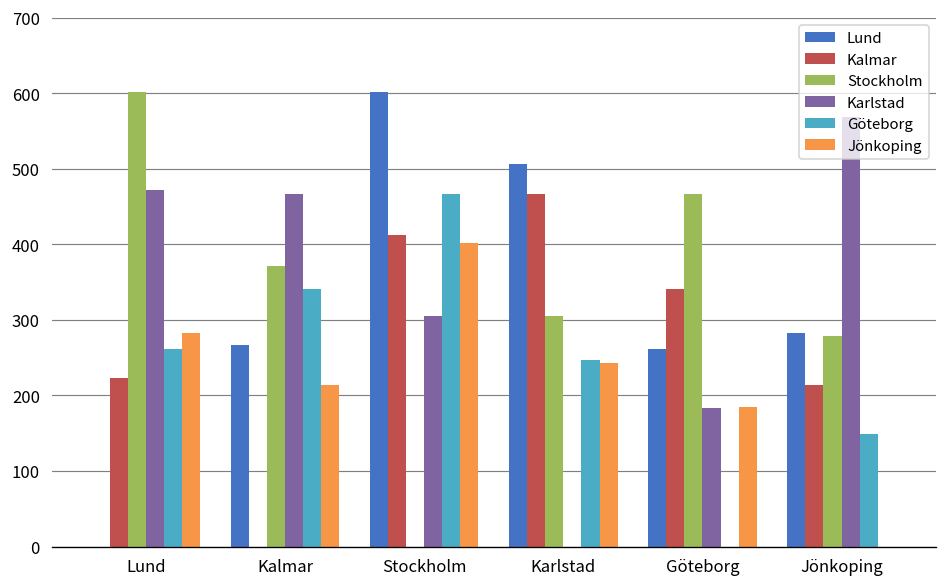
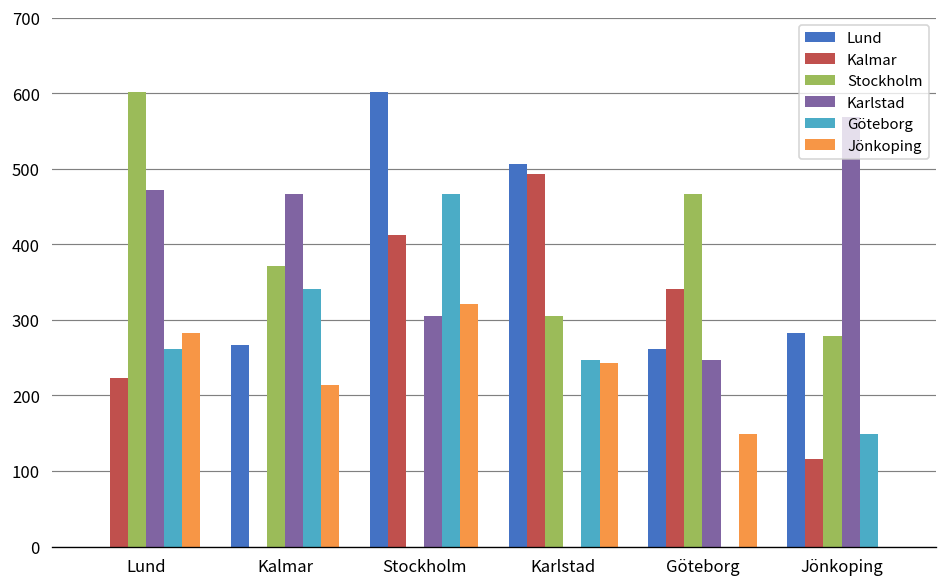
  {
    "Kalmar": {
      "Lund": 220,
      "Kalmar": 0,
      "Stockholm": 410,
-     "Karlstad": 470,
+     "Karlstad": 490,
      "Göteborg": 340,
-     "Jönkoping": 210
+     "Jönkoping": 120
    },
    "Stockholm": {
      "Lund": 600,
      "Kalmar": 370,
      "Stockholm": 0,
      "Karlstad": 310,
      "Göteborg": 470,
      "Jönkoping": 280
    },
    "Karlstad": {
      "Lund": 470,
      "Kalmar": 470,
      "Stockholm": 310,
      "Karlstad": 0,
-     "Göteborg": 180
+     "Göteborg": 250
    },
    "Jönkoping": {
      "Lund": 280,
      "Kalmar": 210,
-     "Stockholm": 400,
+     "Stockholm": 320,
      "Karlstad": 240,
-     "Göteborg": 180,
+     "Göteborg": 150,
      "Jönkoping": 0
    }
  }
